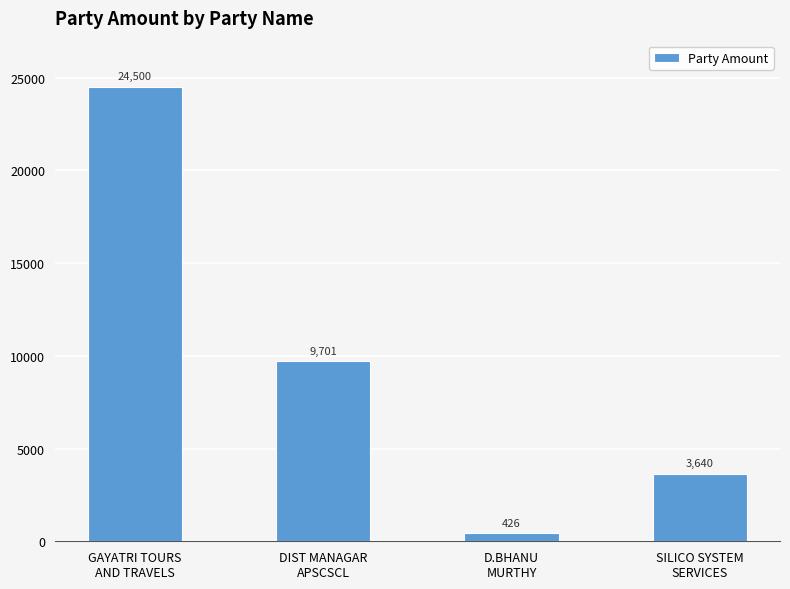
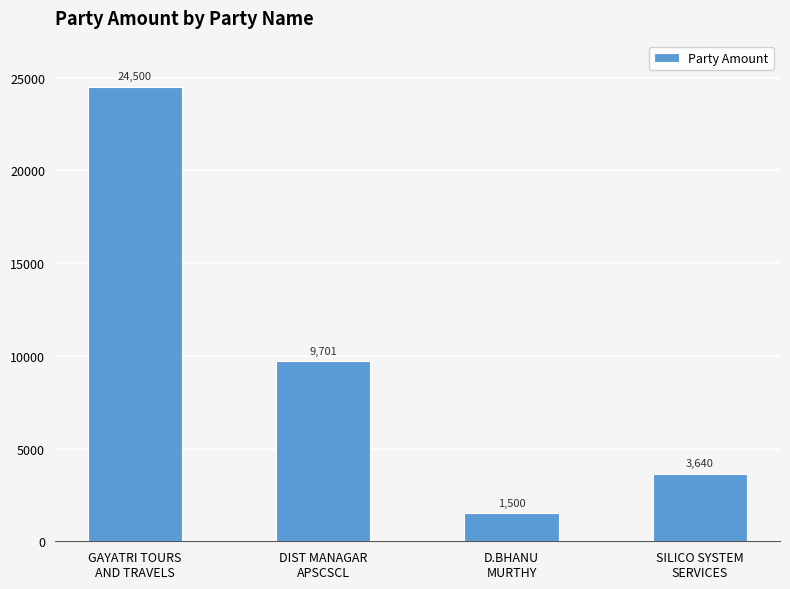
  {
    "GAYATRI TOURS AND TRAVELS": "24,500",
    "DIST MANAGAR APSCSCL": "9,701",
-   "D.BHANU MURTHY": "426",
+   "D.BHANU MURTHY": "1,500",
    "SILICO SYSTEM SERVICES": "3,640"
  }
